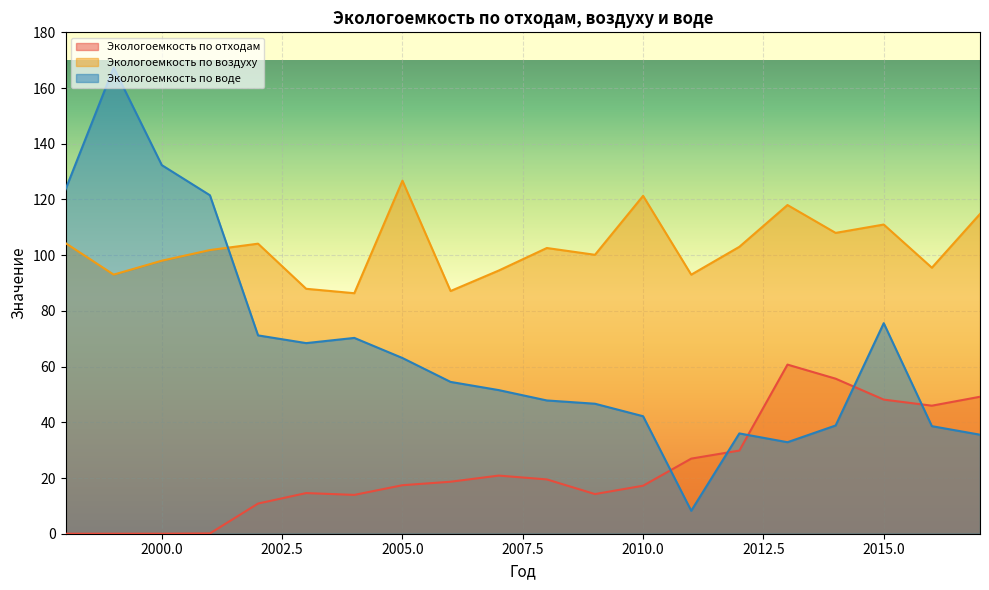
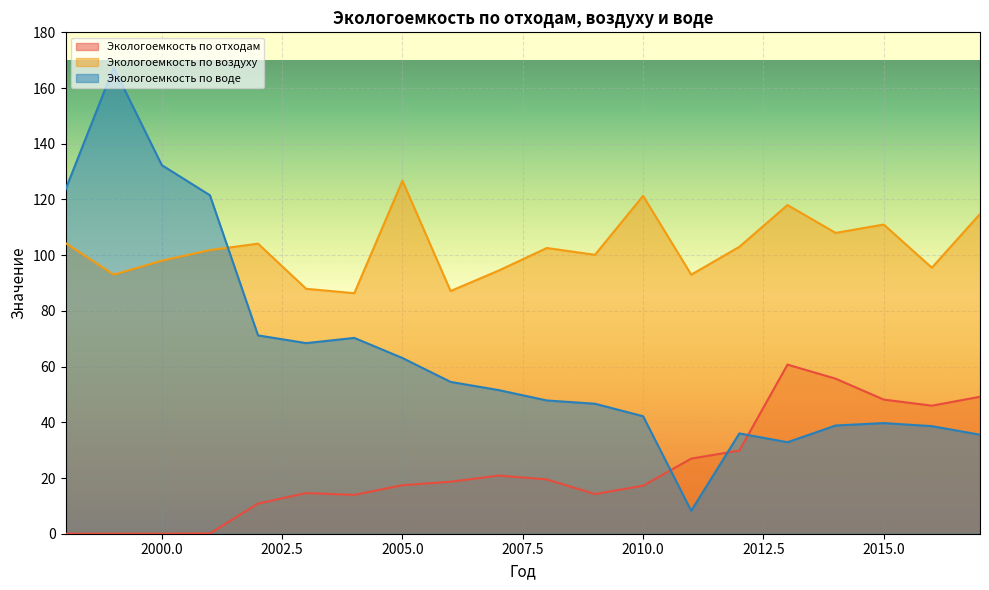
  {
    "Экологоемкость по отходам": {
      "2000.0": 0,
      "2005.0": 17,
      "2010.0": 17,
      "2015.0": 48
    },
    "Экологоемкость по воздуху": {
      "2000.0": 98,
      "2005.0": 127,
      "2010.0": 121,
      "2015.0": 111
    },
    "Экологоемкость по воде": {
      "2000.0": 132,
      "2005.0": 63,
      "2010.0": 42,
-     "2015.0": 76
+     "2015.0": 40
    }
  }
